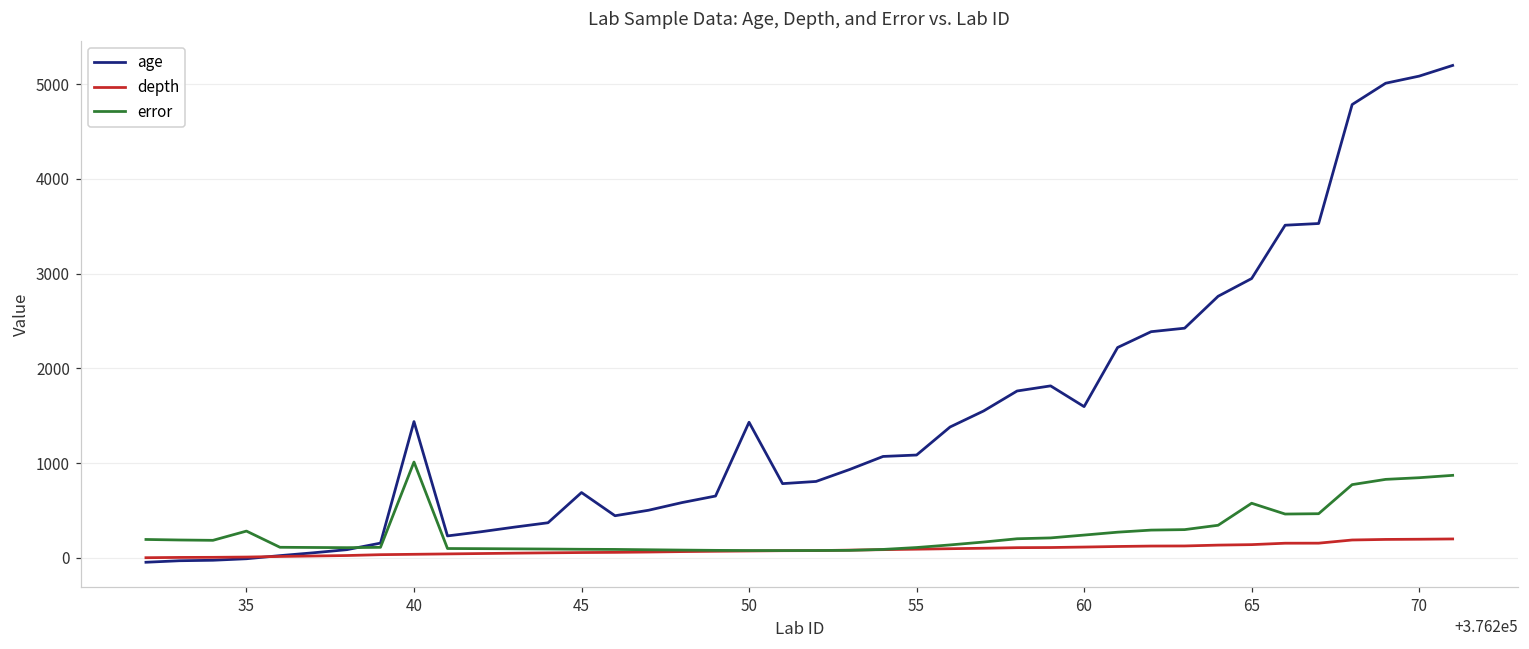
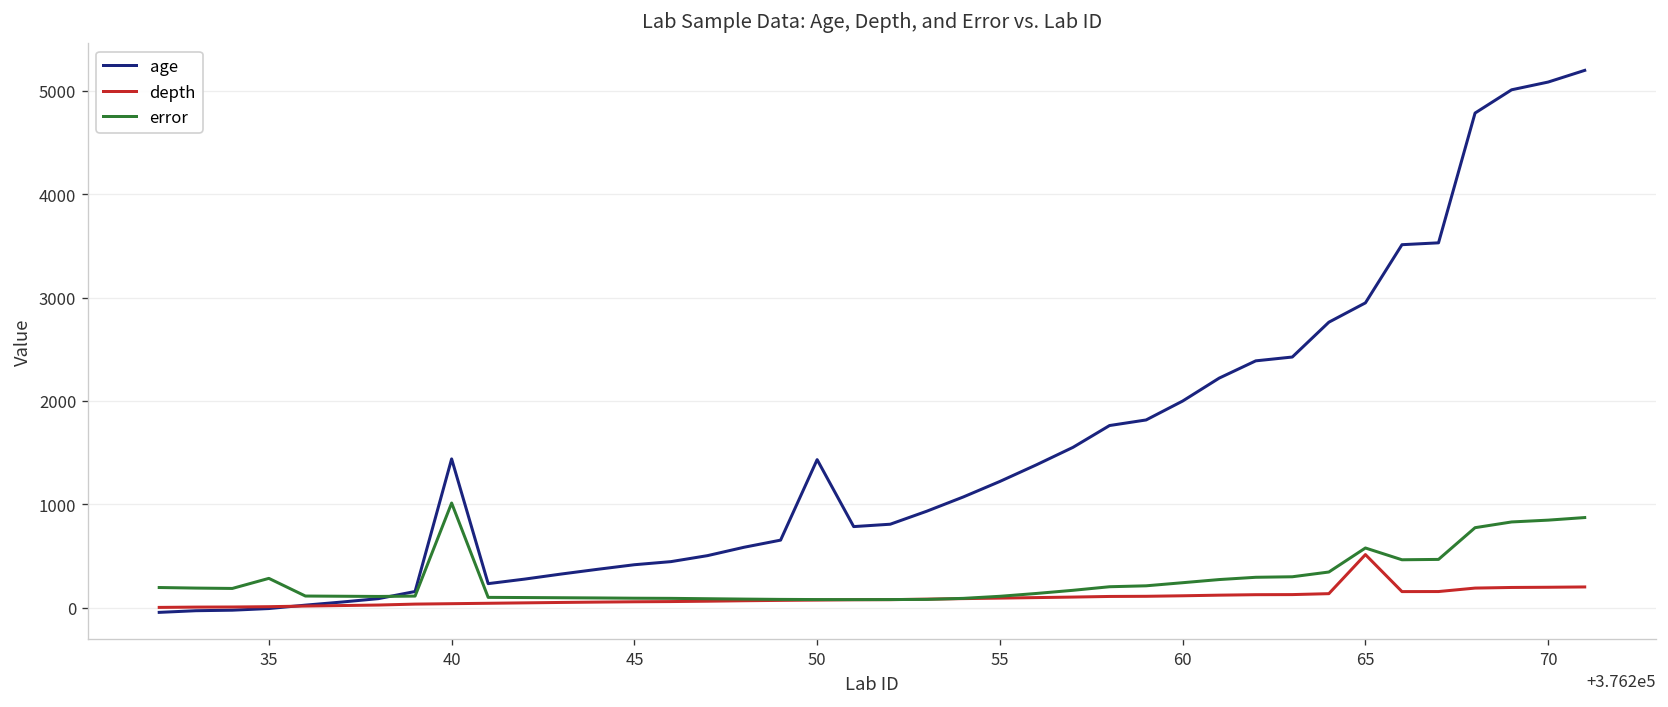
  {
    "age": {
      "40": 1400,
-     "45": 700,
+     "45": 400,
      "50": 1400,
-     "55": 1100,
-     "60": 1600,
+     "55": 1200,
+     "60": 2000,
      "65": 2900,
      "70": 5100
    },
    "depth": {
      "40": 0,
      "45": 100,
      "60": 100,
-     "65": 100,
+     "65": 500,
      "70": 200
    },
    "error": {
      "35": 300,
      "40": 1000,
      "45": 100,
      "60": 200,
      "65": 600,
      "70": 800
    }
  }
